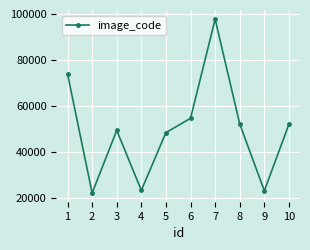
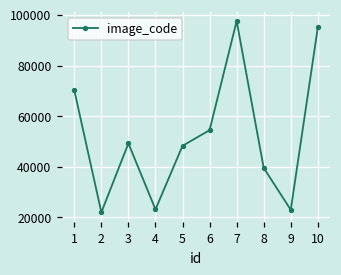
  {
-   "1": 74000,
+   "1": 70000,
    "2": 22000,
    "3": 49000,
    "4": 23000,
    "5": 48000,
    "6": 55000,
    "7": 98000,
-   "8": 52000,
+   "8": 40000,
    "9": 23000,
-   "10": 52000
+   "10": 95000
  }
